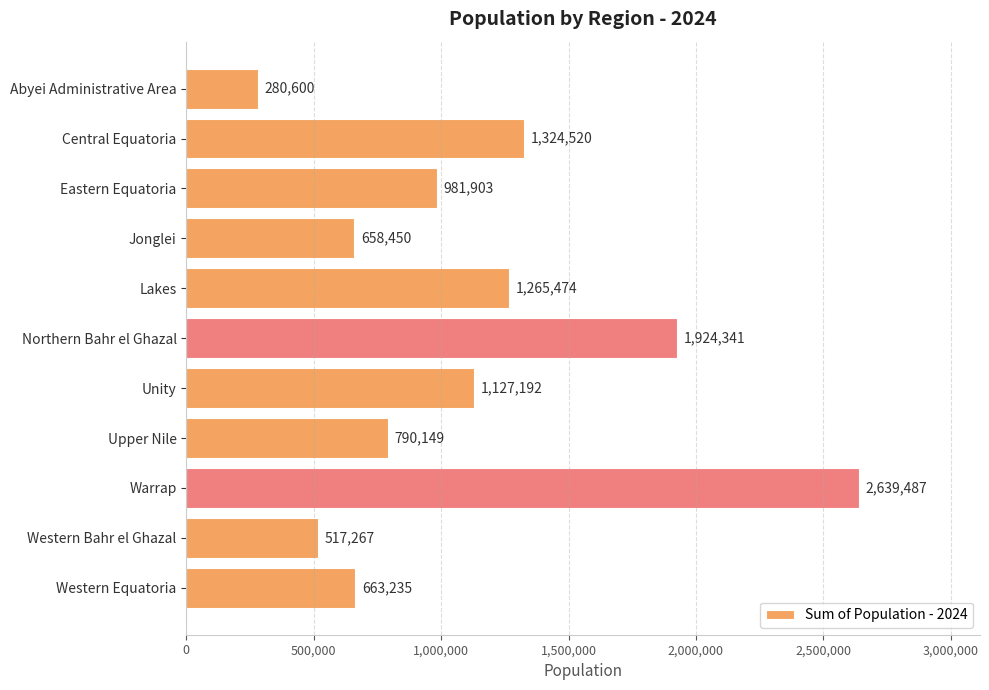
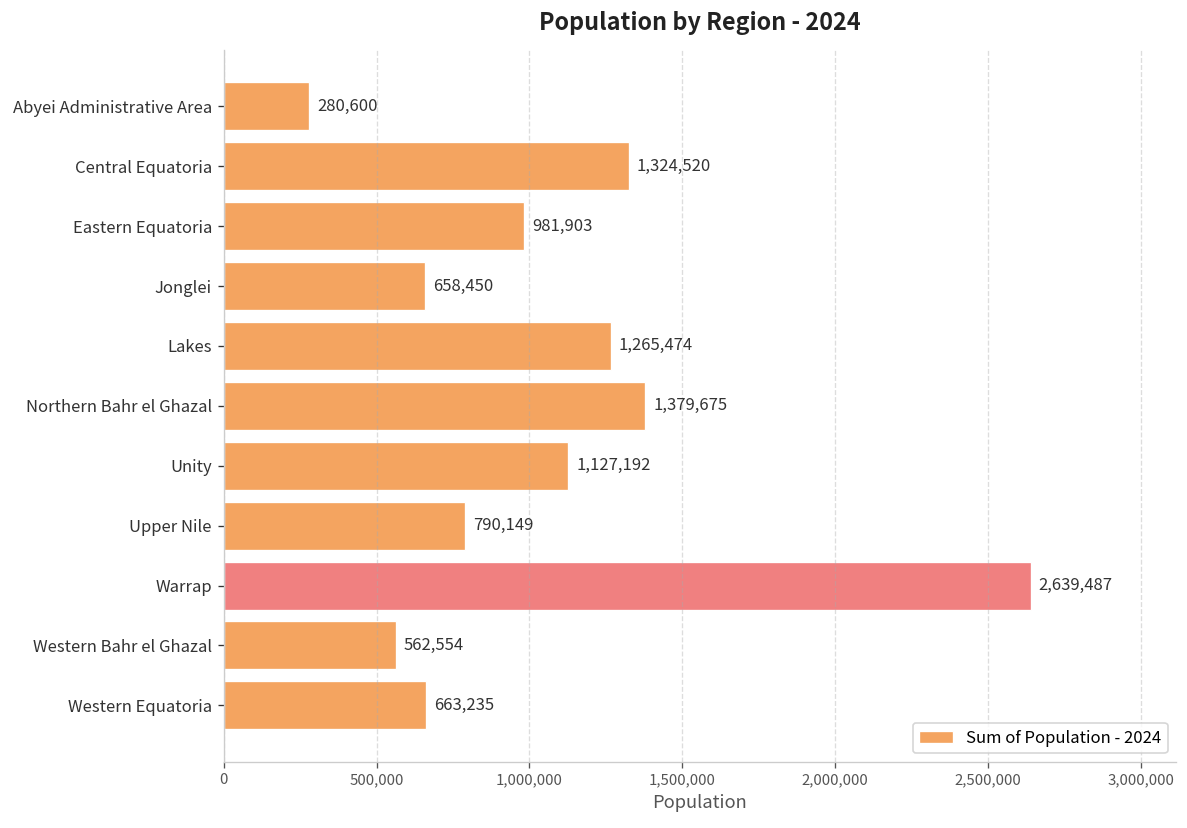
  {
    "Abyei Administrative Area": "280,600",
    "Central Equatoria": "1,324,520",
    "Eastern Equatoria": "981,903",
    "Jonglei": "658,450",
    "Lakes": "1,265,474",
-   "Northern Bahr el Ghazal": "1,924,341",
+   "Northern Bahr el Ghazal": "1,379,675",
    "Unity": "1,127,192",
    "Upper Nile": "790,149",
    "Warrap": "2,639,487",
-   "Western Bahr el Ghazal": "517,267",
+   "Western Bahr el Ghazal": "562,554",
    "Western Equatoria": "663,235"
  }
